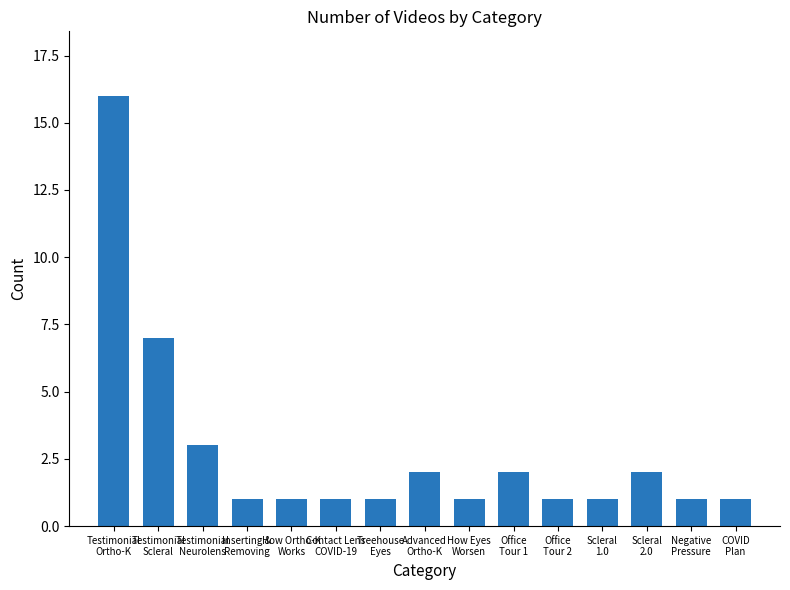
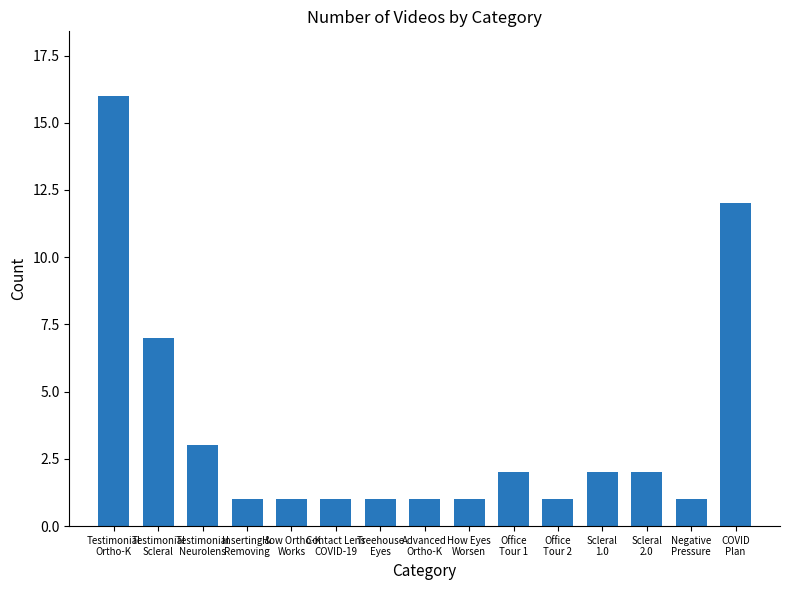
  {
-   "Advanced Ortho-K": 2,
+   "Advanced Ortho-K": 1,
    "How Eyes Worsen": 1,
    "Office Tour 1": 2,
    "Office Tour 2": 1,
-   "Scleral 1.0": 1,
+   "Scleral 1.0": 2,
    "Scleral 2.0": 2,
    "Negative Pressure": 1,
-   "COVID Plan": 1
+   "COVID Plan": 12
  }
